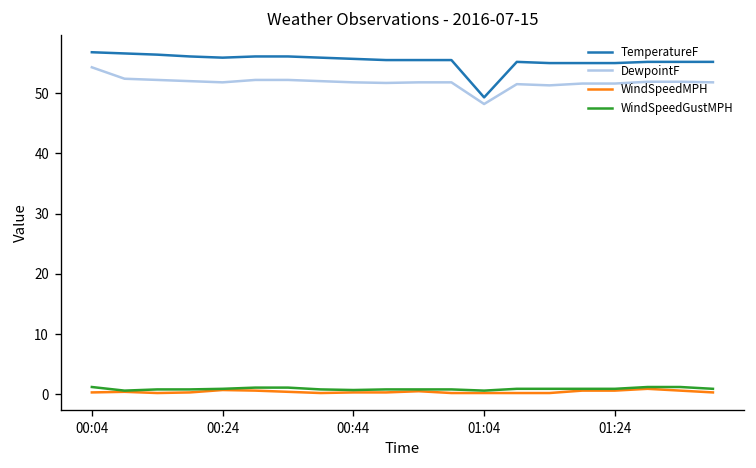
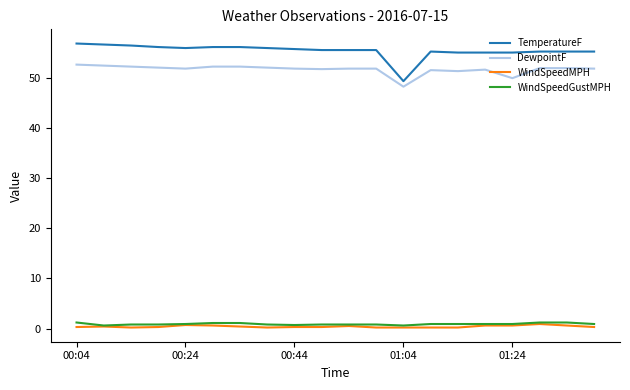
  {
    "TemperatureF": {
      "00:04": 57,
      "00:24": 56,
      "00:44": 56,
      "01:04": 49,
      "01:24": 55
    },
    "DewpointF": {
-     "00:04": 54,
+     "00:04": 53,
      "00:24": 52,
      "00:44": 52,
      "01:04": 48,
-     "01:24": 52
+     "01:24": 50
    },
    "WindSpeedMPH": {
      "00:04": 0
    },
    "WindSpeedGustMPH": {
      "00:04": 1
    }
  }
